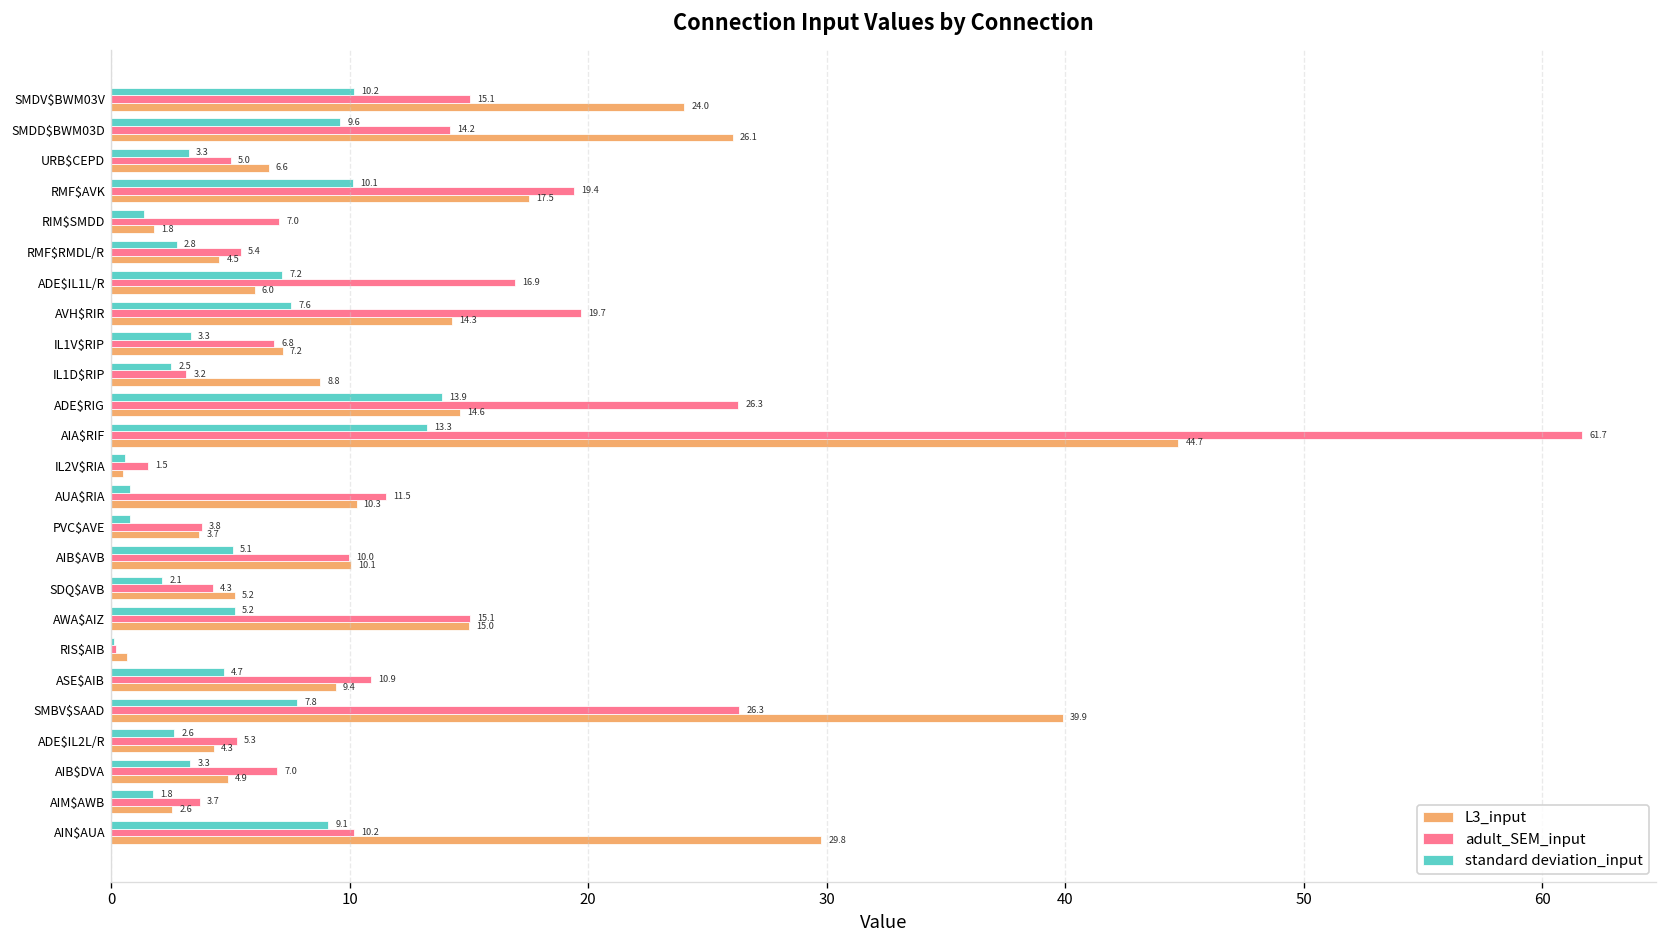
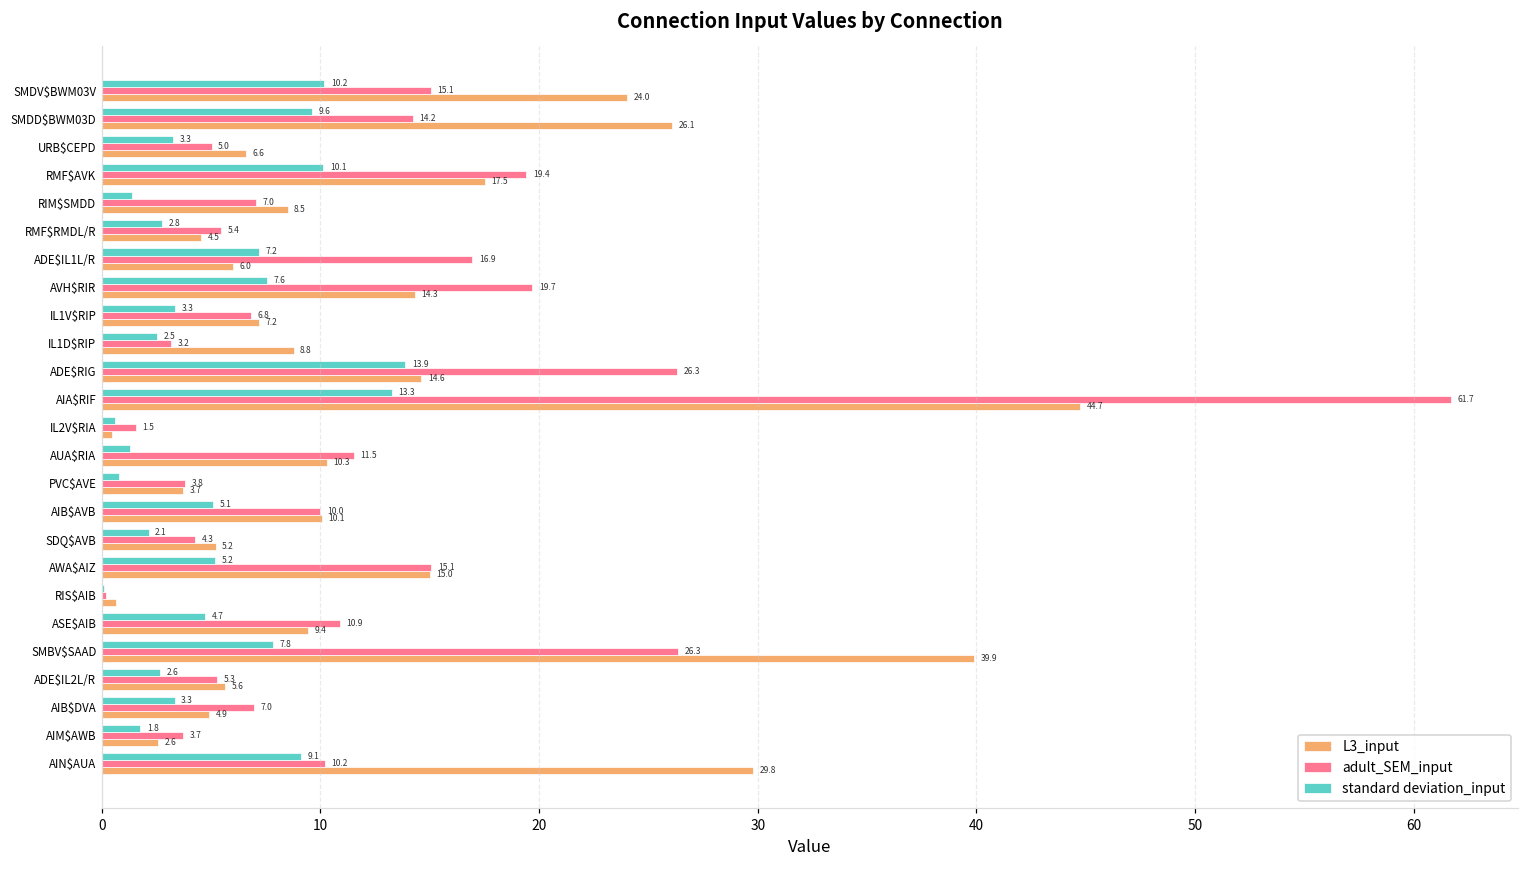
  {
    "L3_input": {
      "SMDV$BWM03V": 24.0,
      "SMDD$BWM03D": 26.1,
      "URB$CEPD": 6.6,
      "RMF$AVK": 17.5,
-     "RIM$SMDD": 1.8,
+     "RIM$SMDD": 8.5,
      "RMF$RMDL/R": 4.5,
      "ADE$IL1L/R": 6.0,
      "AVH$RIR": 14.3,
      "IL1V$RIP": 7.2,
      "IL1D$RIP": 8.8,
      "ADE$RIG": 14.6,
      "AIA$RIF": 44.7,
      "AUA$RIA": 10.3,
      "SDQ$AVB": 5.2,
      "ASE$AIB": 9.4,
      "SMBV$SAAD": 39.9,
-     "ADE$IL2L/R": 4.3,
+     "ADE$IL2L/R": 5.6,
      "AIB$DVA": 4.9,
      "AIM$AWB": 2.6,
      "AIN$AUA": 29.8
    },
    "adult_SEM_input": {
      "SMDV$BWM03V": 15.1,
      "SMDD$BWM03D": 14.2,
      "URB$CEPD": 5.0,
      "RMF$AVK": 19.4,
      "RIM$SMDD": 7.0,
      "RMF$RMDL/R": 5.4,
      "ADE$IL1L/R": 16.9,
      "AVH$RIR": 19.7,
      "IL1V$RIP": 6.8,
      "IL1D$RIP": 3.2,
      "ADE$RIG": 26.3,
      "AIA$RIF": 61.7,
      "IL2V$RIA": 1.5,
      "AUA$RIA": 11.5,
      "SDQ$AVB": 4.3,
      "ASE$AIB": 10.9,
      "SMBV$SAAD": 26.3,
      "ADE$IL2L/R": 5.3,
      "AIB$DVA": 7.0,
      "AIM$AWB": 3.7,
      "AIN$AUA": 10.2
    },
    "standard deviation_input": {
      "RIM$SMDD": 1.4,
      "IL2V$RIA": 0.6,
-     "AUA$RIA": 0.8,
+     "AUA$RIA": 1.3,
      "PVC$AVE": 0.8
    }
  }
